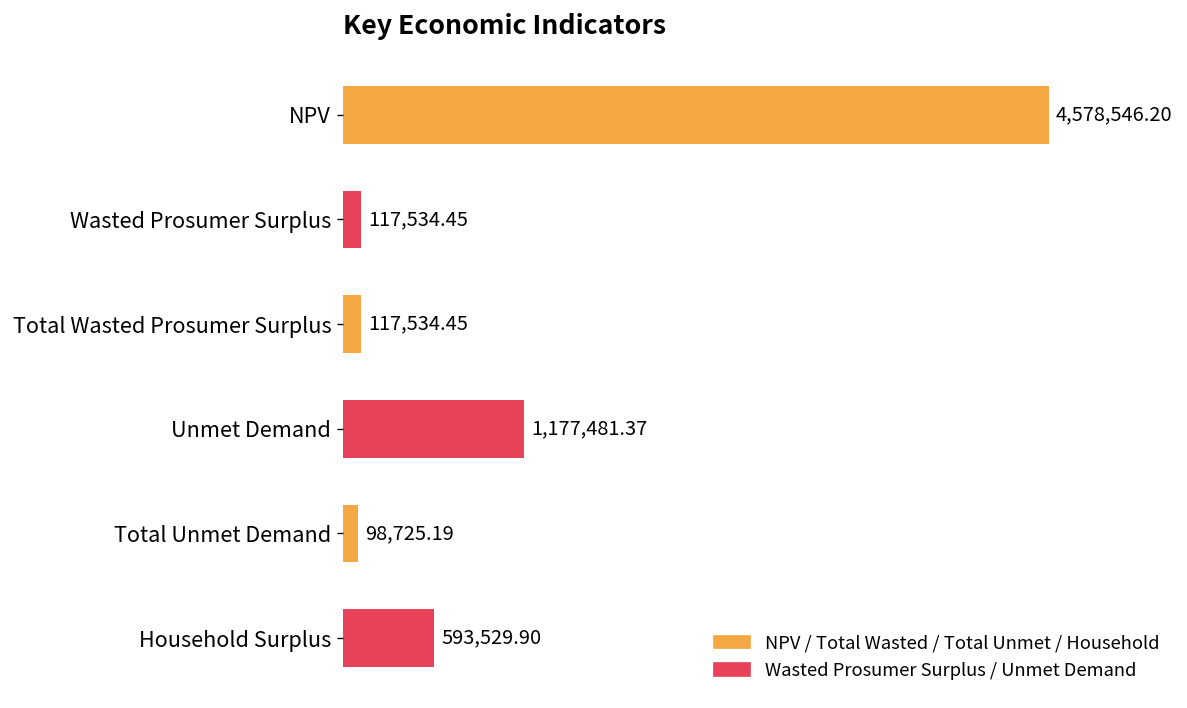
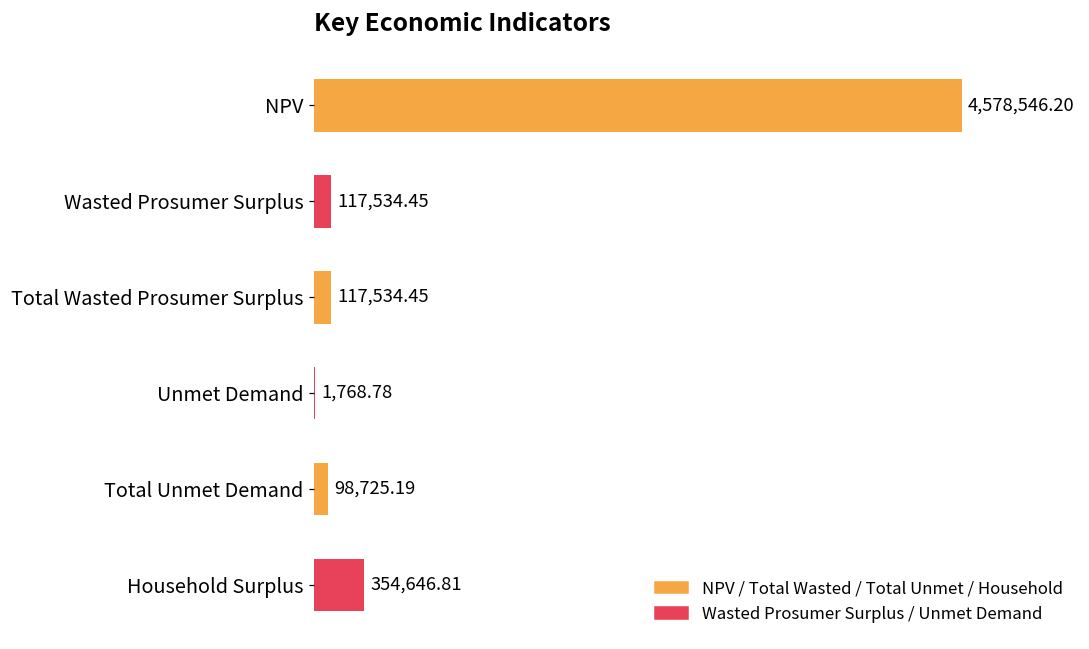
  {
    "NPV": "4,578,546.20",
    "Wasted Prosumer Surplus": "117,534.45",
    "Total Wasted Prosumer Surplus": "117,534.45",
-   "Unmet Demand": "1,177,481.37",
+   "Unmet Demand": "1,768.78",
    "Total Unmet Demand": "98,725.19",
-   "Household Surplus": "593,529.90"
+   "Household Surplus": "354,646.81"
  }
